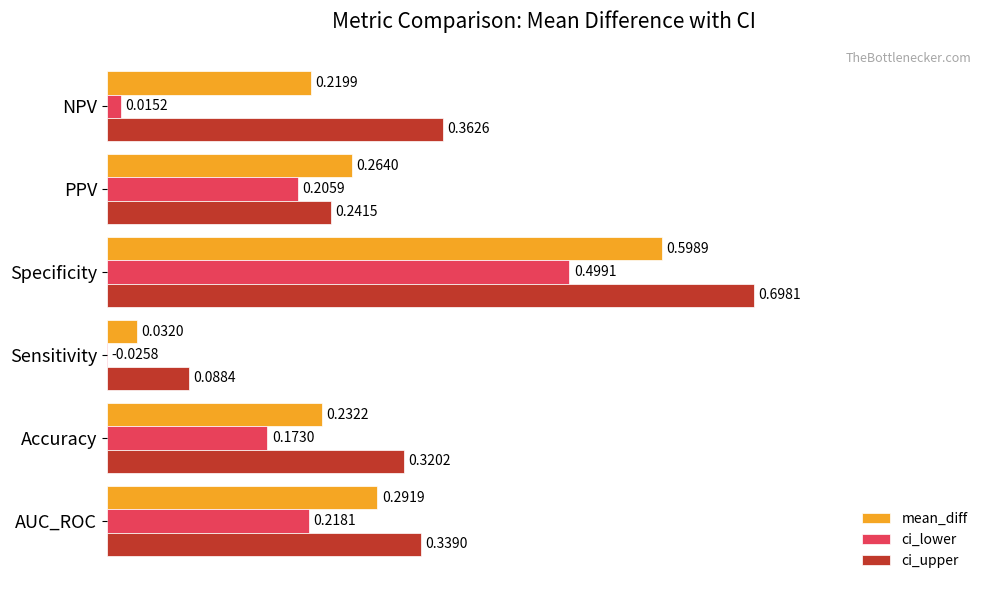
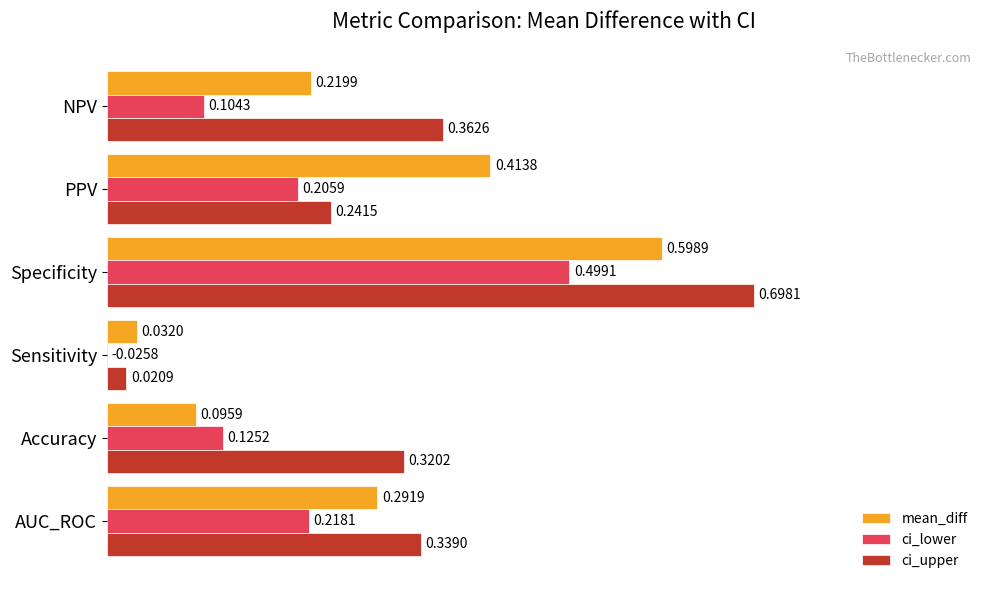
  {
    "mean_diff": {
      "NPV": 0.2199,
-     "PPV": 0.2640,
+     "PPV": 0.4138,
      "Specificity": 0.5989,
      "Sensitivity": 0.0320,
-     "Accuracy": 0.2322,
+     "Accuracy": 0.0959,
      "AUC_ROC": 0.2919
    },
    "ci_lower": {
-     "NPV": 0.0152,
+     "NPV": 0.1043,
      "PPV": 0.2059,
      "Specificity": 0.4991,
-     "Accuracy": 0.1730,
+     "Accuracy": 0.1252,
      "AUC_ROC": 0.2181
    },
    "ci_upper": {
      "NPV": 0.3626,
      "PPV": 0.2415,
      "Specificity": 0.6981,
-     "Sensitivity": 0.0884,
+     "Sensitivity": 0.0209,
      "Accuracy": 0.3202,
      "AUC_ROC": 0.3390
    }
  }
